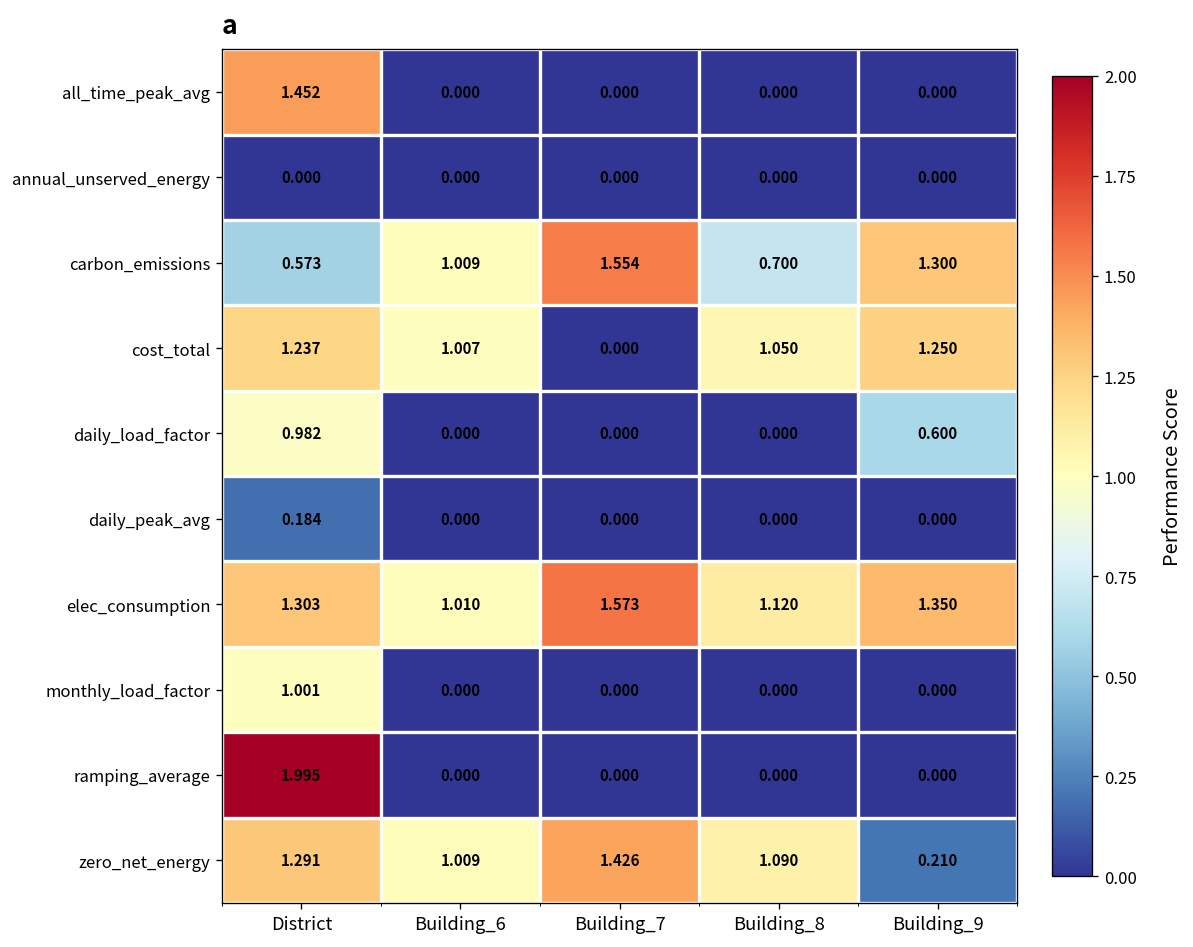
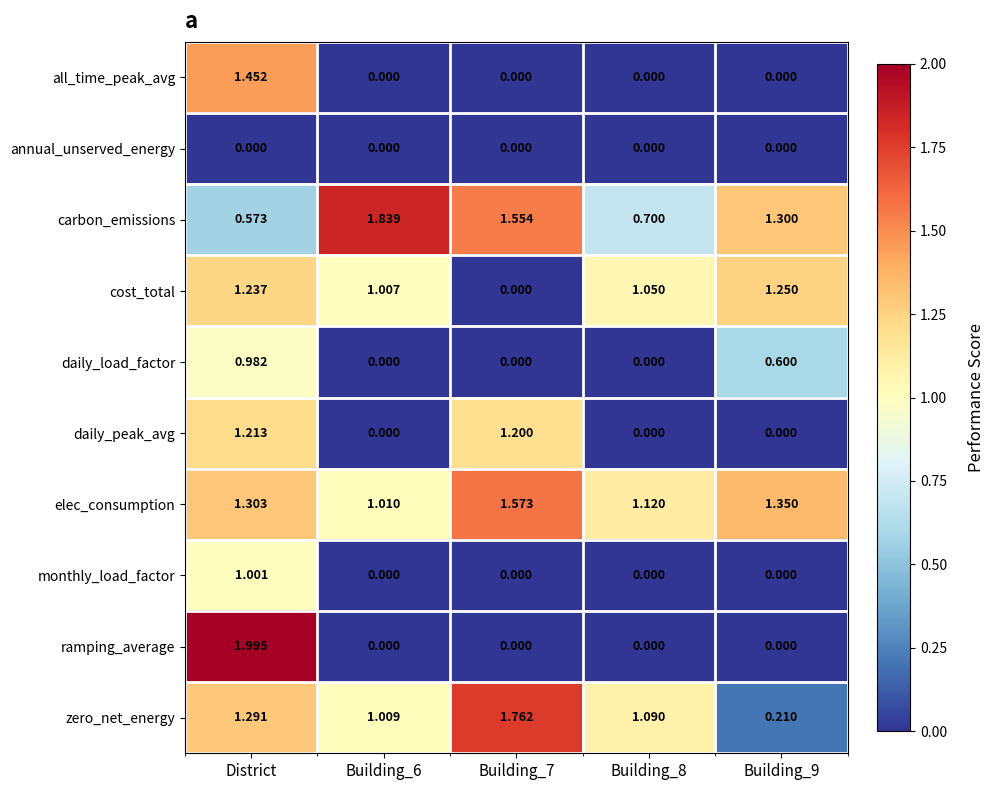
  {
    "all_time_peak_avg": {
      "District": 1.452,
      "Building_6": 0.000,
      "Building_7": 0.000,
      "Building_8": 0.000,
      "Building_9": 0.000
    },
    "annual_unserved_energy": {
      "District": 0.000,
      "Building_6": 0.000,
      "Building_7": 0.000,
      "Building_8": 0.000,
      "Building_9": 0.000
    },
    "carbon_emissions": {
      "District": 0.573,
-     "Building_6": 1.009,
+     "Building_6": 1.839,
      "Building_7": 1.554,
      "Building_8": 0.700,
      "Building_9": 1.300
    },
    "cost_total": {
      "District": 1.237,
      "Building_6": 1.007,
      "Building_7": 0.000,
      "Building_8": 1.050,
      "Building_9": 1.250
    },
    "daily_load_factor": {
      "District": 0.982,
      "Building_6": 0.000,
      "Building_7": 0.000,
      "Building_8": 0.000,
      "Building_9": 0.600
    },
    "daily_peak_avg": {
-     "District": 0.184,
+     "District": 1.213,
      "Building_6": 0.000,
-     "Building_7": 0.000,
+     "Building_7": 1.200,
      "Building_8": 0.000,
      "Building_9": 0.000
    },
    "elec_consumption": {
      "District": 1.303,
      "Building_6": 1.010,
      "Building_7": 1.573,
      "Building_8": 1.120,
      "Building_9": 1.350
    },
    "monthly_load_factor": {
      "District": 1.001,
      "Building_6": 0.000,
      "Building_7": 0.000,
      "Building_8": 0.000,
      "Building_9": 0.000
    },
    "ramping_average": {
      "District": 1.995,
      "Building_6": 0.000,
      "Building_7": 0.000,
      "Building_8": 0.000,
      "Building_9": 0.000
    },
    "zero_net_energy": {
      "District": 1.291,
      "Building_6": 1.009,
-     "Building_7": 1.426,
+     "Building_7": 1.762,
      "Building_8": 1.090,
      "Building_9": 0.210
    }
  }
